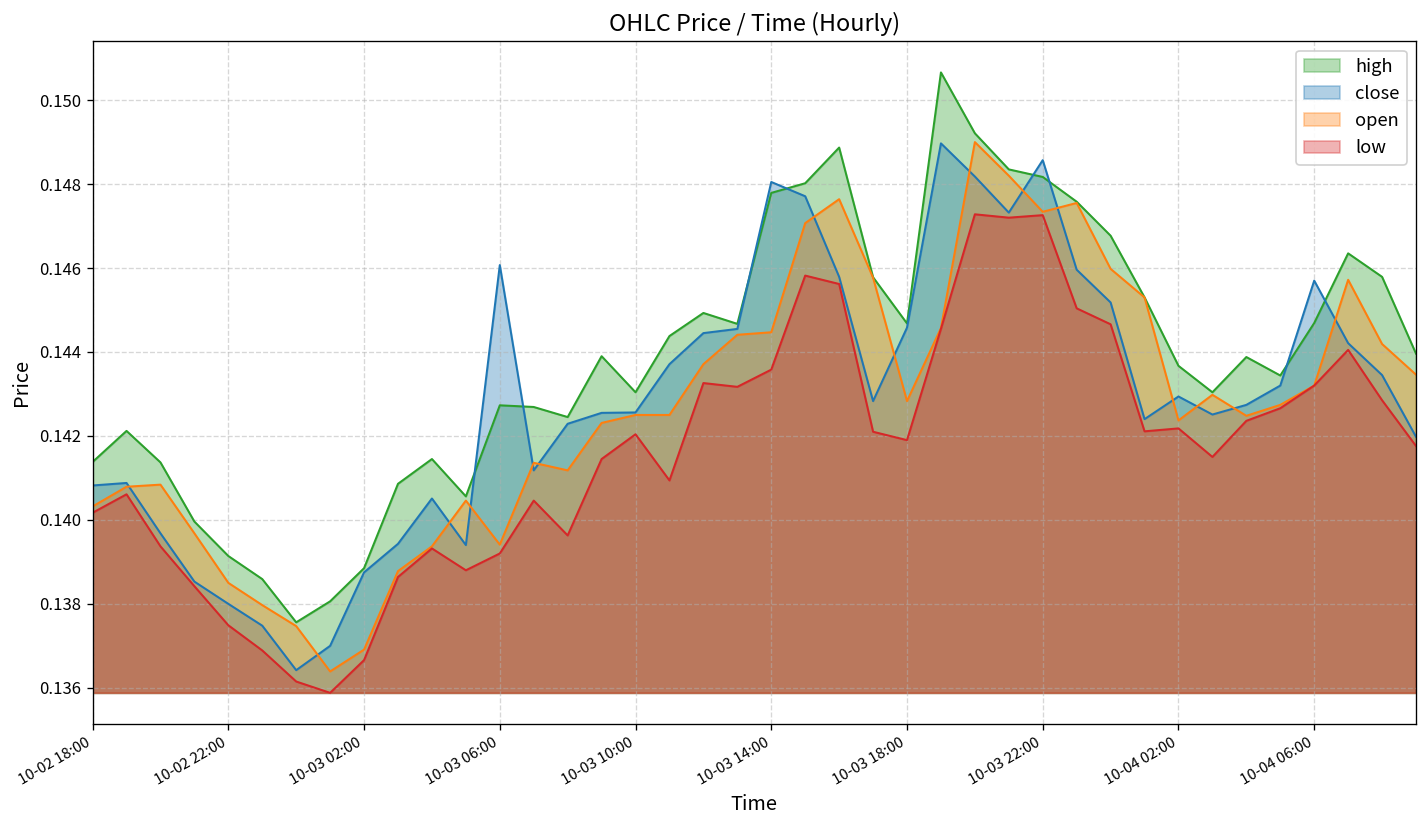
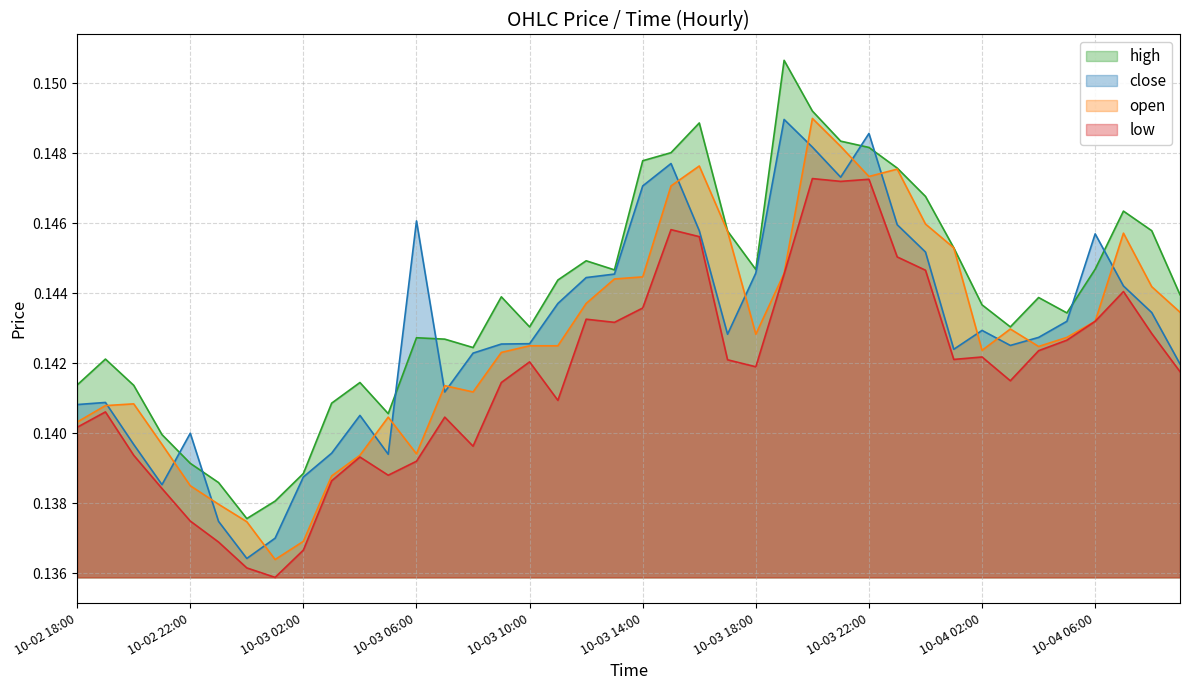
  {
    "high": {
      "10-02 18:00": 0.1414,
      "10-02 22:00": 0.1391,
      "10-03 02:00": 0.1389,
      "10-03 06:00": 0.1427,
      "10-03 10:00": 0.1430,
      "10-03 14:00": 0.1478,
      "10-03 18:00": 0.1447,
      "10-03 22:00": 0.1482,
      "10-04 02:00": 0.1437,
      "10-04 06:00": 0.1447
    },
    "close": {
      "10-02 18:00": 0.1408,
-     "10-02 22:00": 0.138,
+     "10-02 22:00": 0.140,
      "10-03 02:00": 0.1388,
      "10-03 06:00": 0.1461,
-     "10-03 14:00": 0.1481,
+     "10-03 14:00": 0.1471,
      "10-03 18:00": 0.1446,
      "10-03 22:00": 0.1486,
      "10-04 02:00": 0.1429,
      "10-04 06:00": 0.1457
    }
  }
